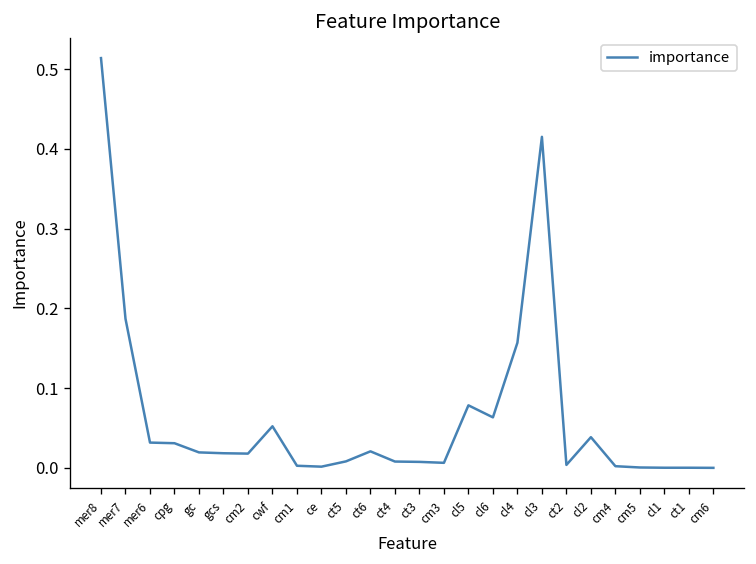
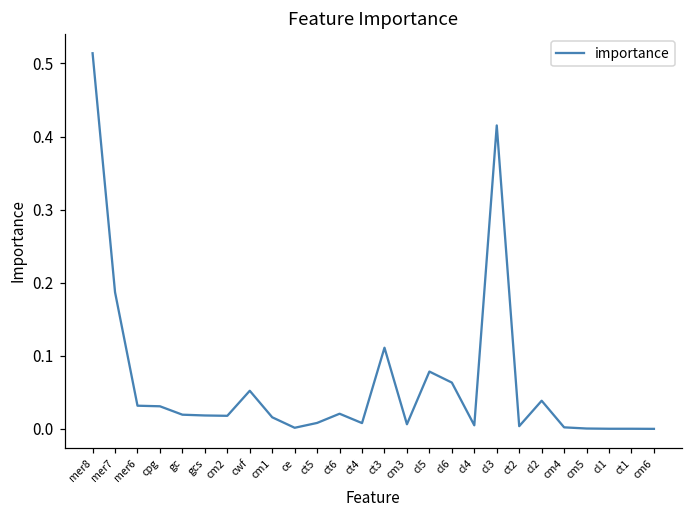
  {
    "mer8": 0.51,
    "mer7": 0.19,
    "mer6": 0.03,
    "cpg": 0.03,
    "gc": 0.02,
    "gcs": 0.02,
    "cm2": 0.02,
    "cwf": 0.05,
-   "cm1": 0.00,
+   "cm1": 0.02,
    "ce": 0.00,
    "ct5": 0.01,
    "ct6": 0.02,
    "ct4": 0.01,
-   "ct3": 0.01,
+   "ct3": 0.11,
    "cm3": 0.01,
    "cl5": 0.08,
    "cl6": 0.06,
-   "cl4": 0.16,
+   "cl4": 0.00,
    "cl3": 0.42,
    "ct2": 0.00,
    "cl2": 0.04,
    "cm4": 0.00,
    "cm5": 0.00,
    "cl1": 0.00,
    "ct1": 0.00,
    "cm6": 0.00
  }
